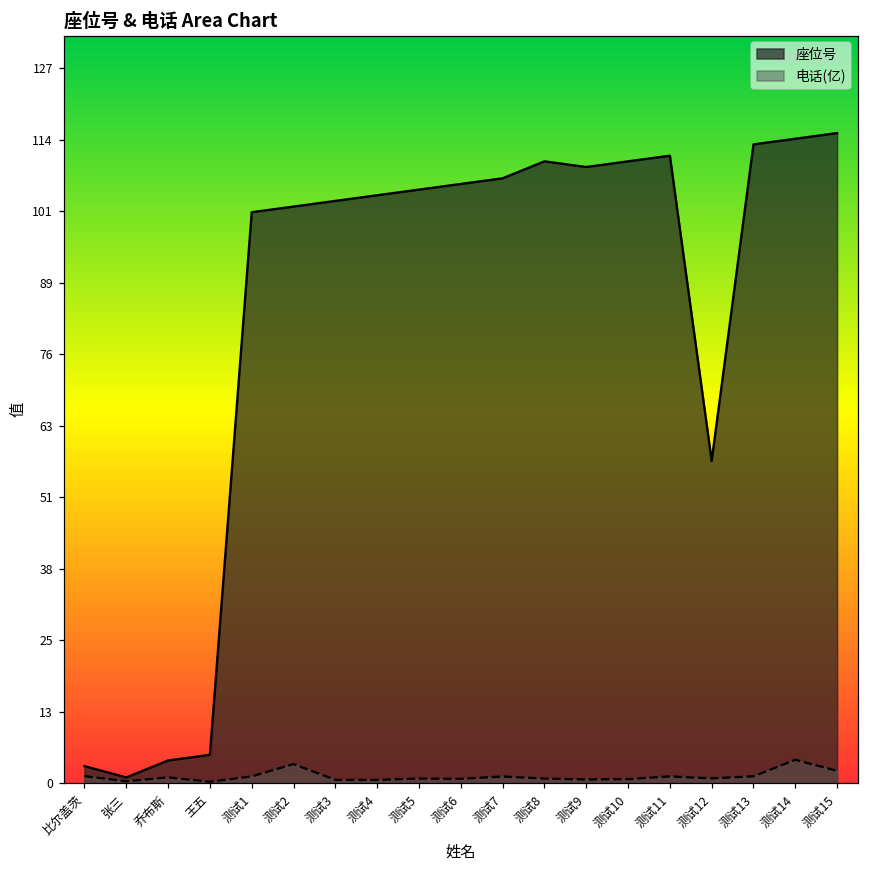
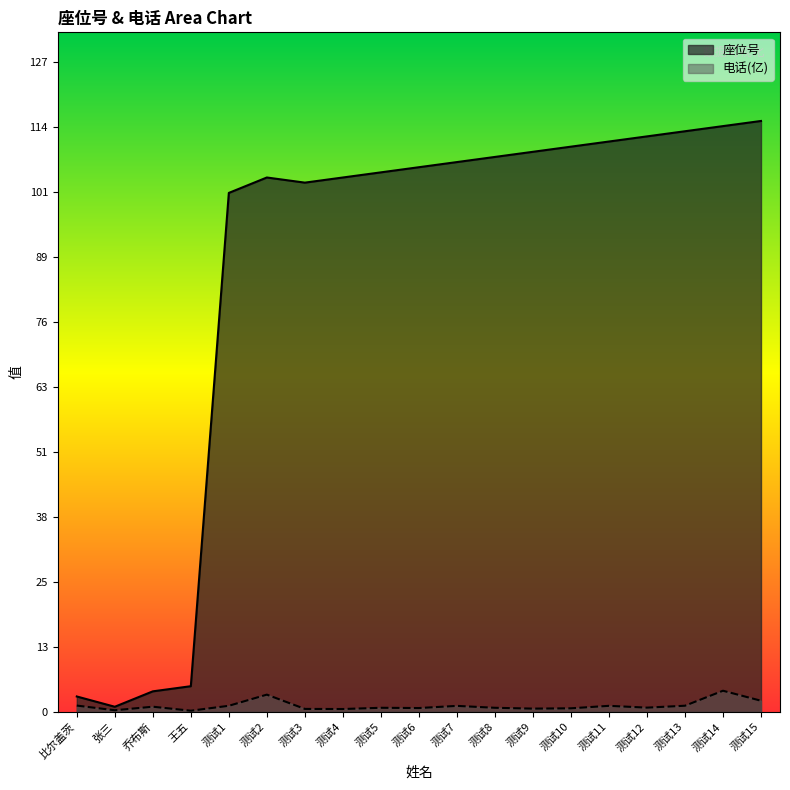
  {
    "座位号": {
      "比尔盖茨": 3,
      "张三": 1,
      "乔布斯": 4,
      "王五": 5,
      "测试1": 101,
-     "测试2": 102,
+     "测试2": 104,
      "测试3": 103,
      "测试4": 104,
      "测试5": 105,
      "测试6": 106,
      "测试7": 107,
-     "测试8": 110,
+     "测试8": 108,
      "测试9": 109,
      "测试10": 110,
      "测试11": 111,
-     "测试12": 57,
+     "测试12": 112,
      "测试13": 113,
      "测试14": 114,
      "测试15": 115
    },
    "电话(亿)": {
      "比尔盖茨": 1,
      "张三": 0,
      "乔布斯": 1,
      "王五": 0,
      "测试1": 1,
      "测试2": 3,
      "测试3": 1,
      "测试4": 1,
      "测试5": 1,
      "测试6": 1,
      "测试7": 1,
      "测试8": 1,
      "测试9": 1,
      "测试10": 1,
      "测试11": 1,
      "测试12": 1,
      "测试13": 1,
      "测试14": 4,
      "测试15": 2
    }
  }
